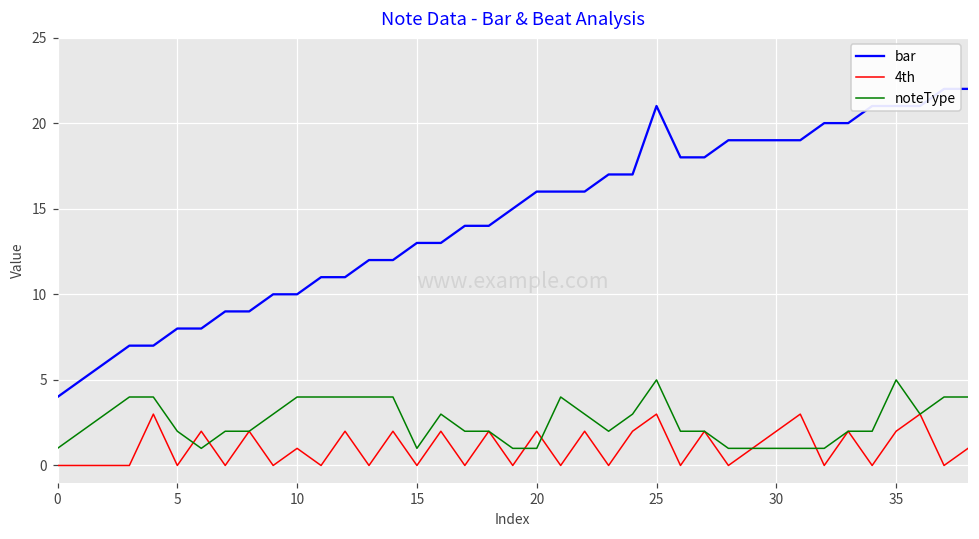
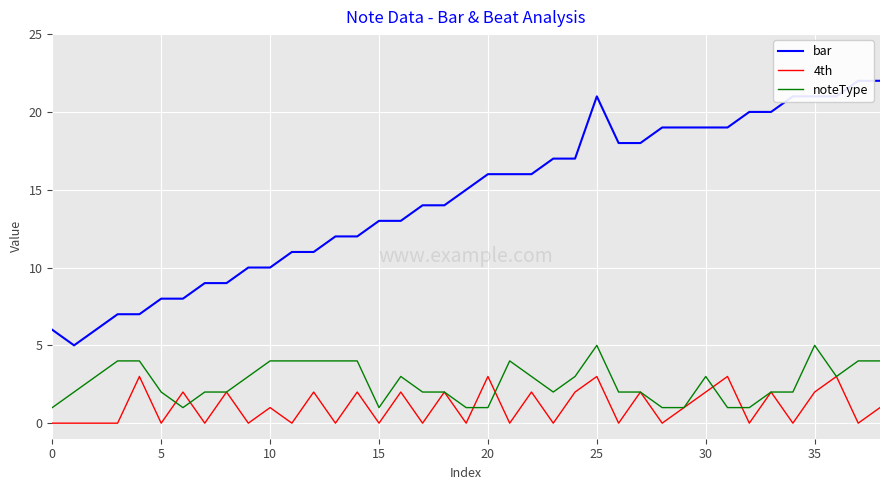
  {
    "bar": {
-     "0": 4,
+     "0": 6,
      "5": 8,
      "10": 10,
      "15": 13,
      "20": 16,
      "25": 21,
      "30": 19
    },
    "4th": {
      "0": 0,
      "5": 0,
      "10": 1,
      "15": 0,
-     "20": 2,
+     "20": 3,
      "25": 3,
      "30": 2,
      "35": 2
    },
    "noteType": {
      "0": 1,
      "5": 2,
      "10": 4,
      "15": 1,
      "20": 1,
      "25": 5,
-     "30": 1,
+     "30": 3,
      "35": 5
    }
  }
